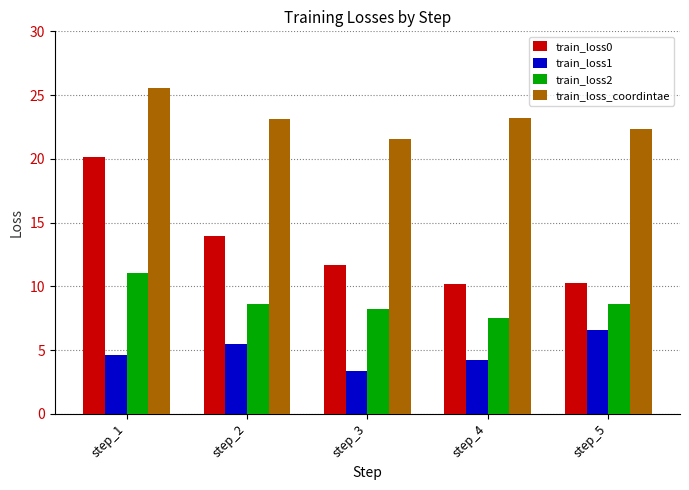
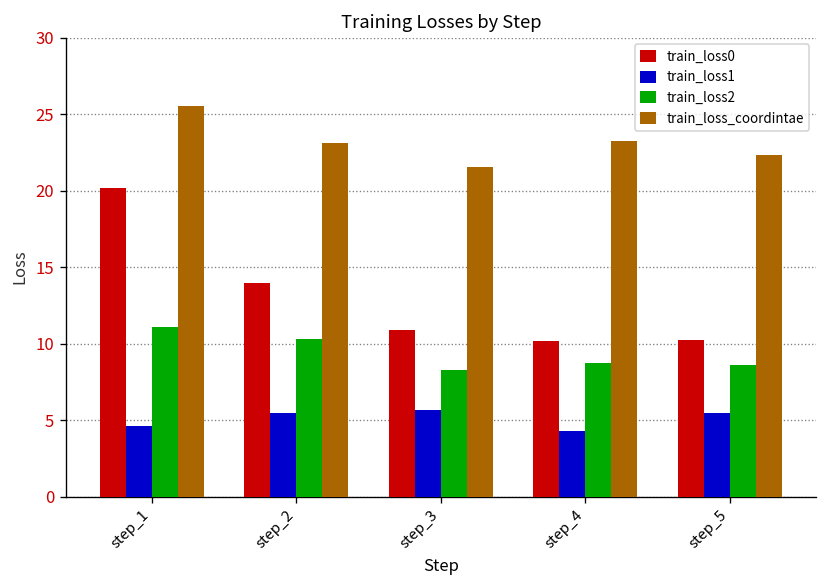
  {
    "train_loss0": {
      "step_1": 20.2,
      "step_2": 14.0,
-     "step_3": 11.6,
+     "step_3": 10.9,
      "step_4": 10.2,
      "step_5": 10.2
    },
    "train_loss1": {
      "step_1": 4.6,
      "step_2": 5.5,
-     "step_3": 3.3,
+     "step_3": 5.7,
      "step_4": 4.3,
-     "step_5": 6.6
+     "step_5": 5.4
    },
    "train_loss2": {
      "step_1": 11.1,
-     "step_2": 8.6,
+     "step_2": 10.3,
      "step_3": 8.2,
-     "step_4": 7.5,
+     "step_4": 8.7,
      "step_5": 8.6
    },
    "train_loss_coordintae": {
      "step_1": 25.5,
      "step_2": 23.1,
      "step_3": 21.5,
      "step_4": 23.2,
      "step_5": 22.3
    }
  }
